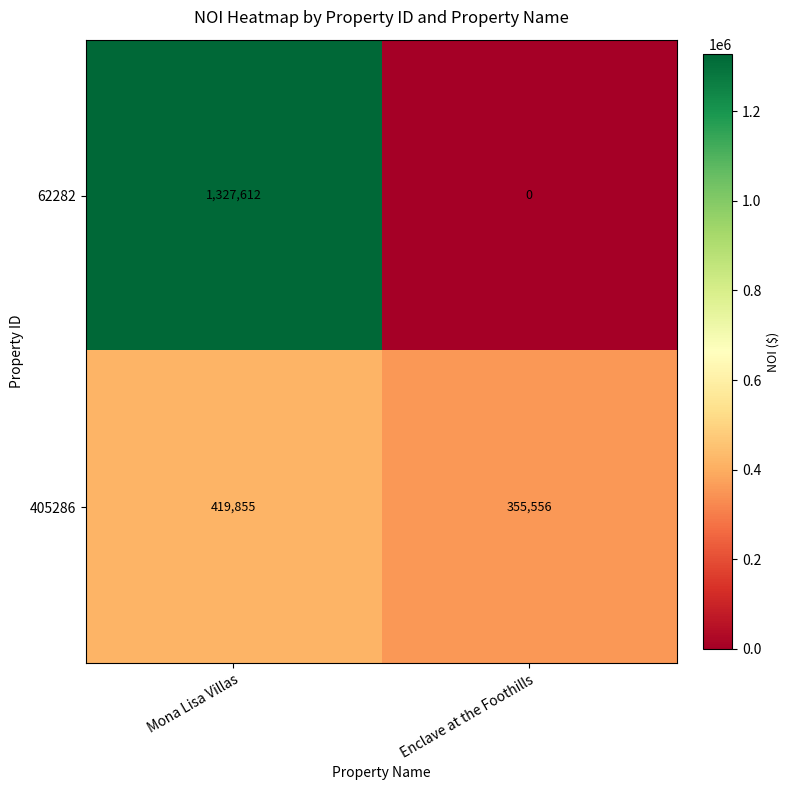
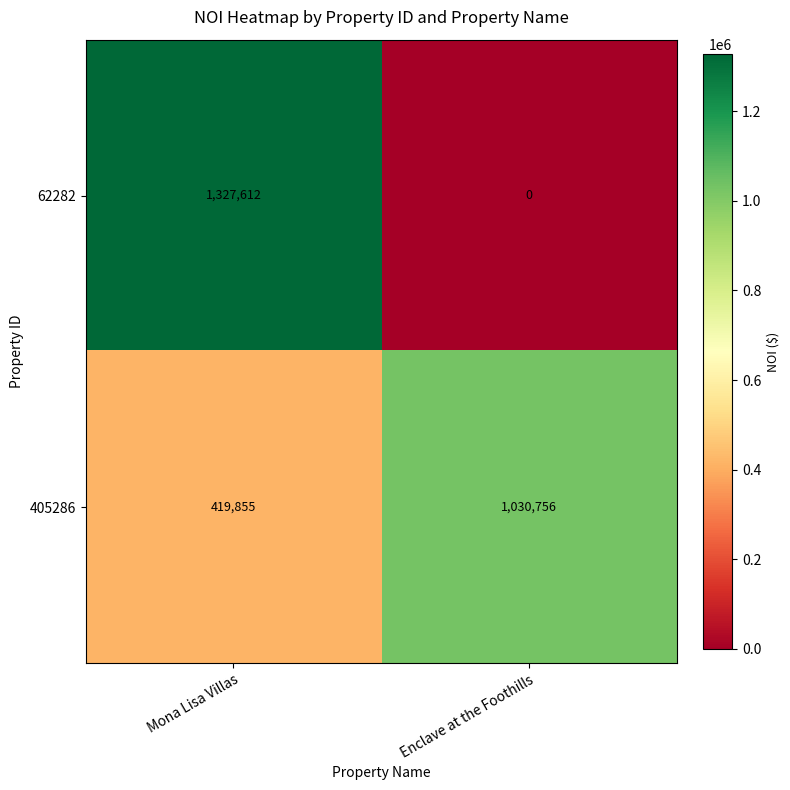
  {
    "62282": {
      "Mona Lisa Villas": "1,327,612",
      "Enclave at the Foothills": "0"
    },
    "405286": {
      "Mona Lisa Villas": "419,855",
-     "Enclave at the Foothills": "355,556"
+     "Enclave at the Foothills": "1,030,756"
    }
  }
